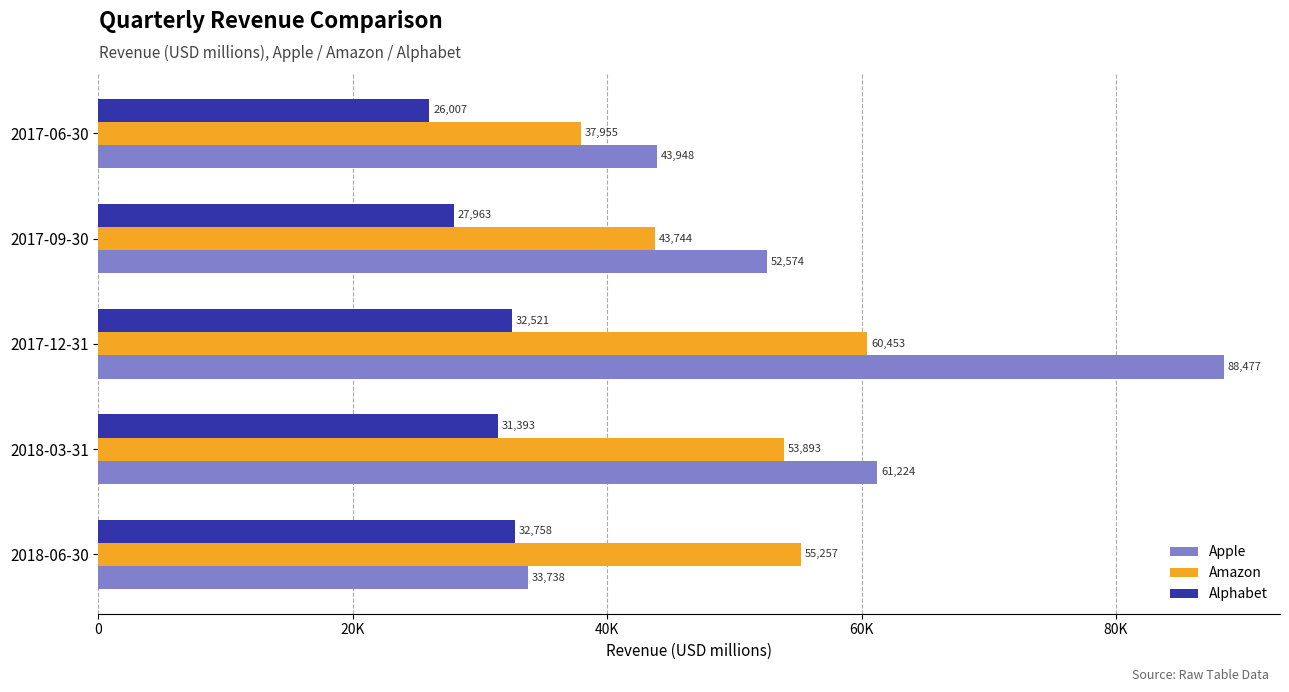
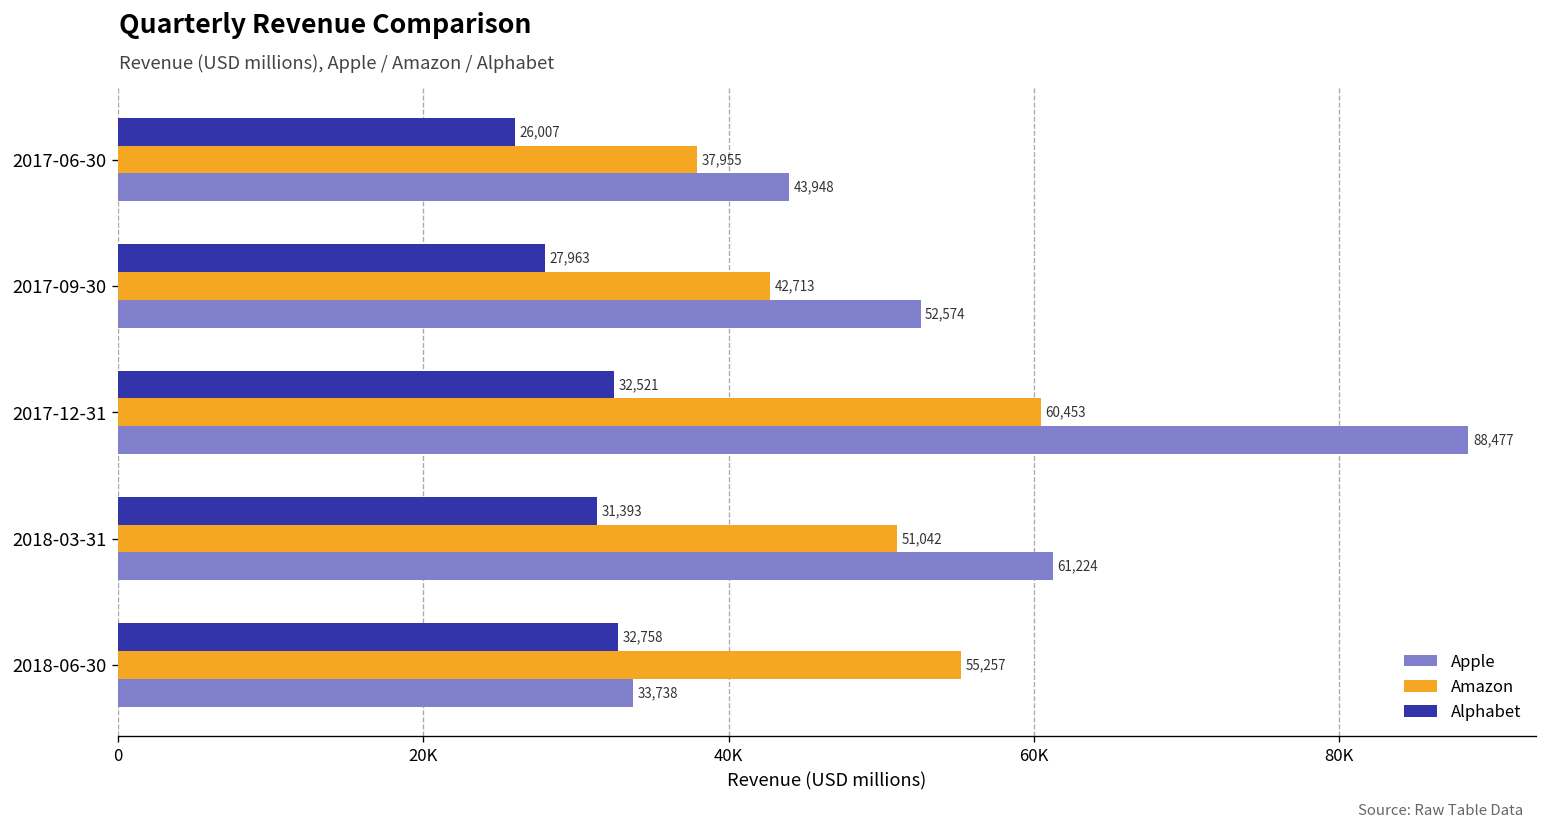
  {
    "Apple": {
      "2017-06-30": "43,948",
      "2017-09-30": "52,574",
      "2017-12-31": "88,477",
      "2018-03-31": "61,224",
      "2018-06-30": "33,738"
    },
    "Amazon": {
      "2017-06-30": "37,955",
-     "2017-09-30": "43,744",
+     "2017-09-30": "42,713",
      "2017-12-31": "60,453",
-     "2018-03-31": "53,893",
+     "2018-03-31": "51,042",
      "2018-06-30": "55,257"
    },
    "Alphabet": {
      "2017-06-30": "26,007",
      "2017-09-30": "27,963",
      "2017-12-31": "32,521",
      "2018-03-31": "31,393",
      "2018-06-30": "32,758"
    }
  }
